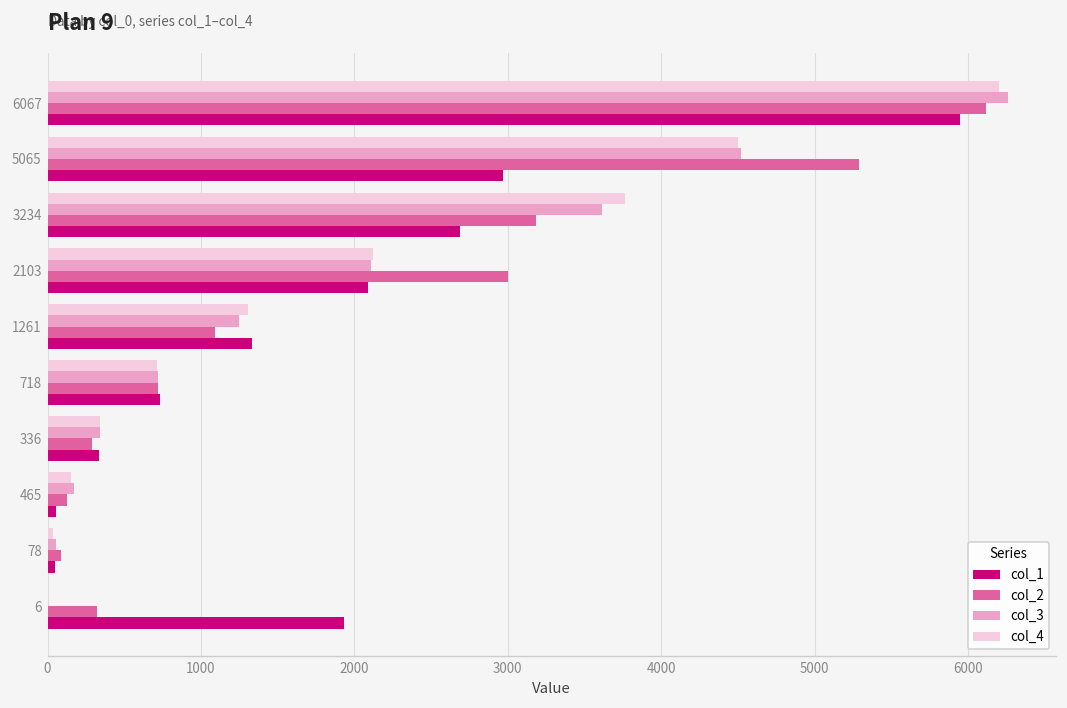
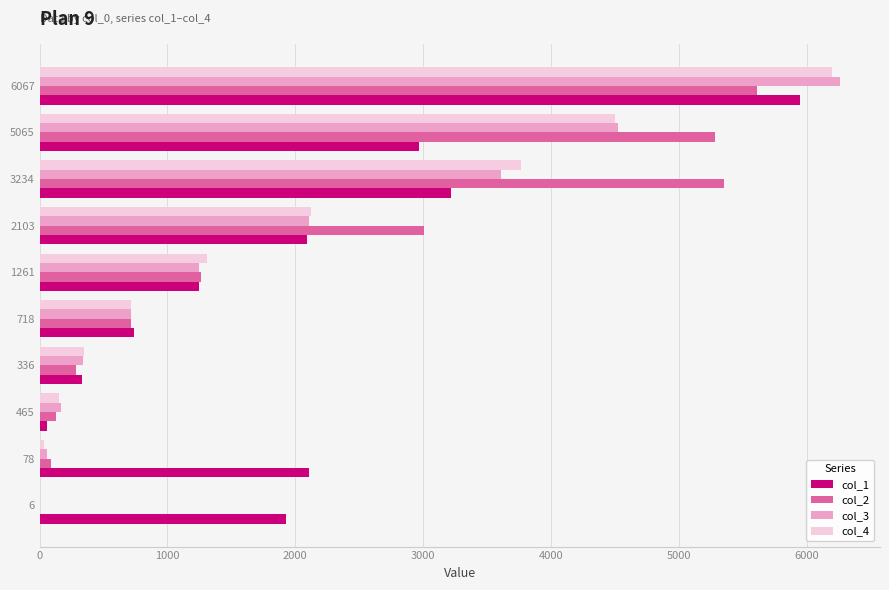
  {
    "col_1": {
      "6067": 5950,
      "5065": 2970,
-     "3234": 2690,
+     "3234": 3220,
      "2103": 2090,
-     "1261": 1330,
+     "1261": 1250,
      "718": 740,
      "336": 330,
      "465": 60,
-     "78": 50,
+     "78": 2110,
      "6": 1930
    },
    "col_2": {
-     "6067": 6120,
+     "6067": 5610,
      "5065": 5290,
-     "3234": 3190,
+     "3234": 5350,
      "2103": 3000,
-     "1261": 1090,
+     "1261": 1260,
      "718": 720,
      "336": 290,
      "465": 130,
      "78": 90,
-     "6": 320
+     "6": 0
    }
  }
